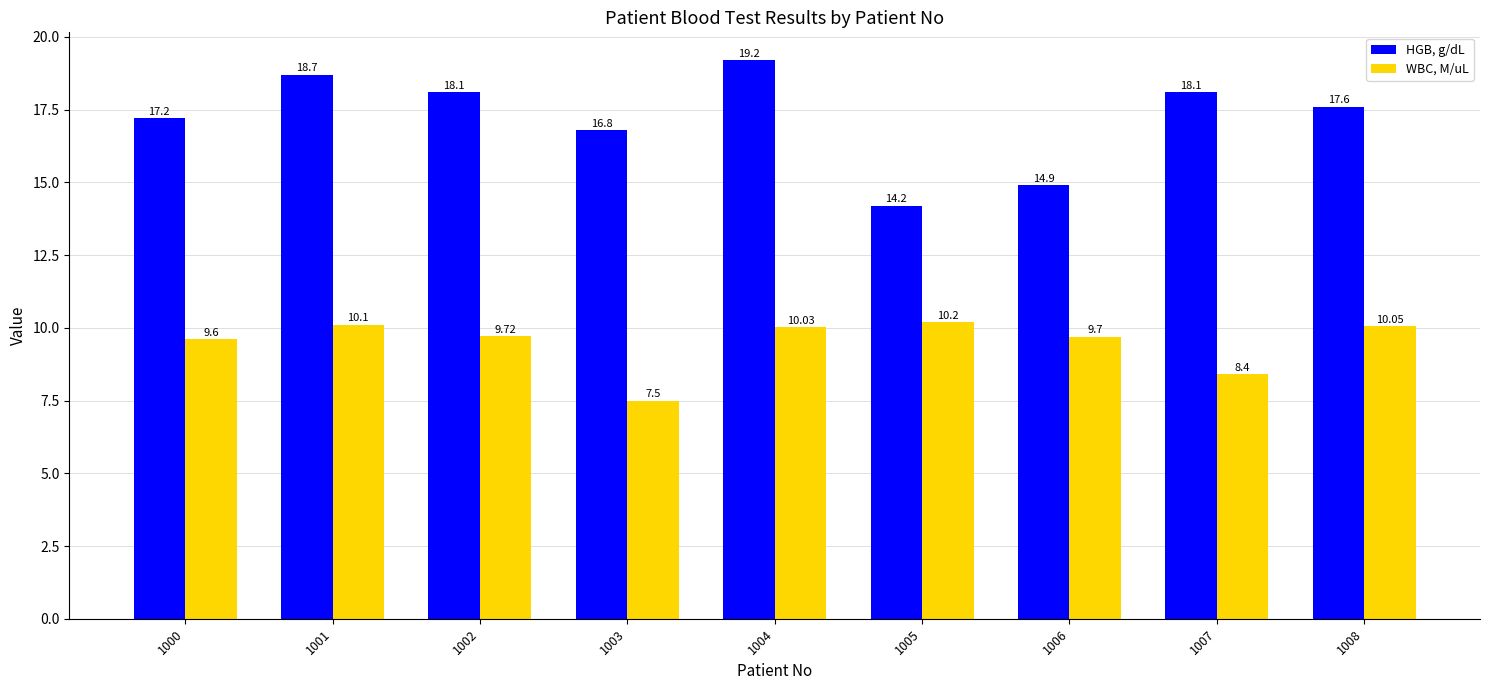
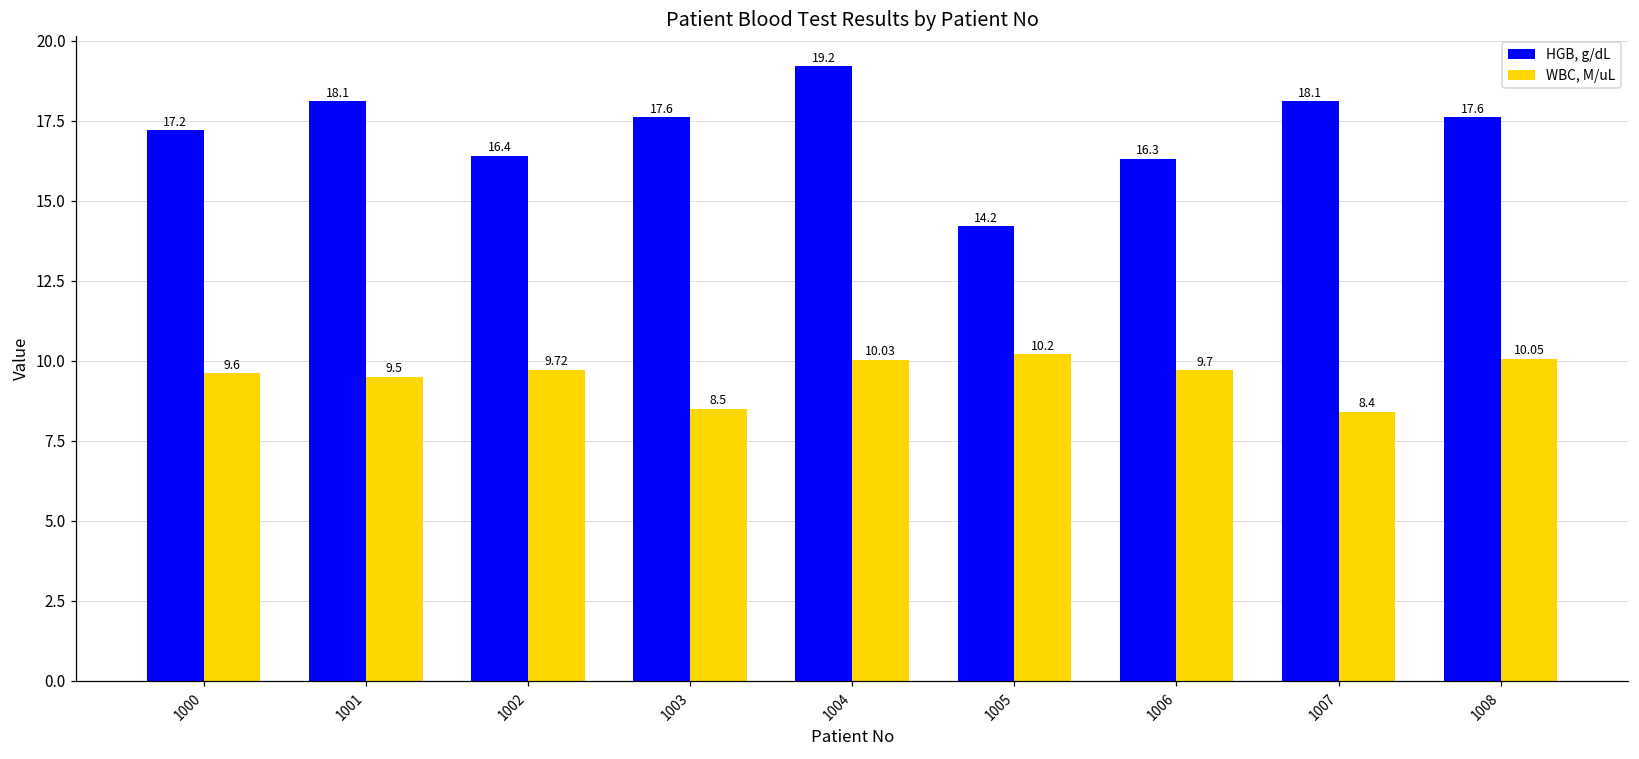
  {
    "HGB, g/dL": {
      "1000": 17.2,
-     "1001": 18.7,
-     "1002": 18.1,
-     "1003": 16.8,
+     "1001": 18.1,
+     "1002": 16.4,
+     "1003": 17.6,
      "1004": 19.2,
      "1005": 14.2,
-     "1006": 14.9,
+     "1006": 16.3,
      "1007": 18.1,
      "1008": 17.6
    },
    "WBC, M/uL": {
      "1000": 9.6,
-     "1001": 10.1,
+     "1001": 9.5,
      "1002": 9.72,
-     "1003": 7.5,
+     "1003": 8.5,
      "1004": 10.03,
      "1005": 10.2,
      "1006": 9.7,
      "1007": 8.4,
      "1008": 10.05
    }
  }
